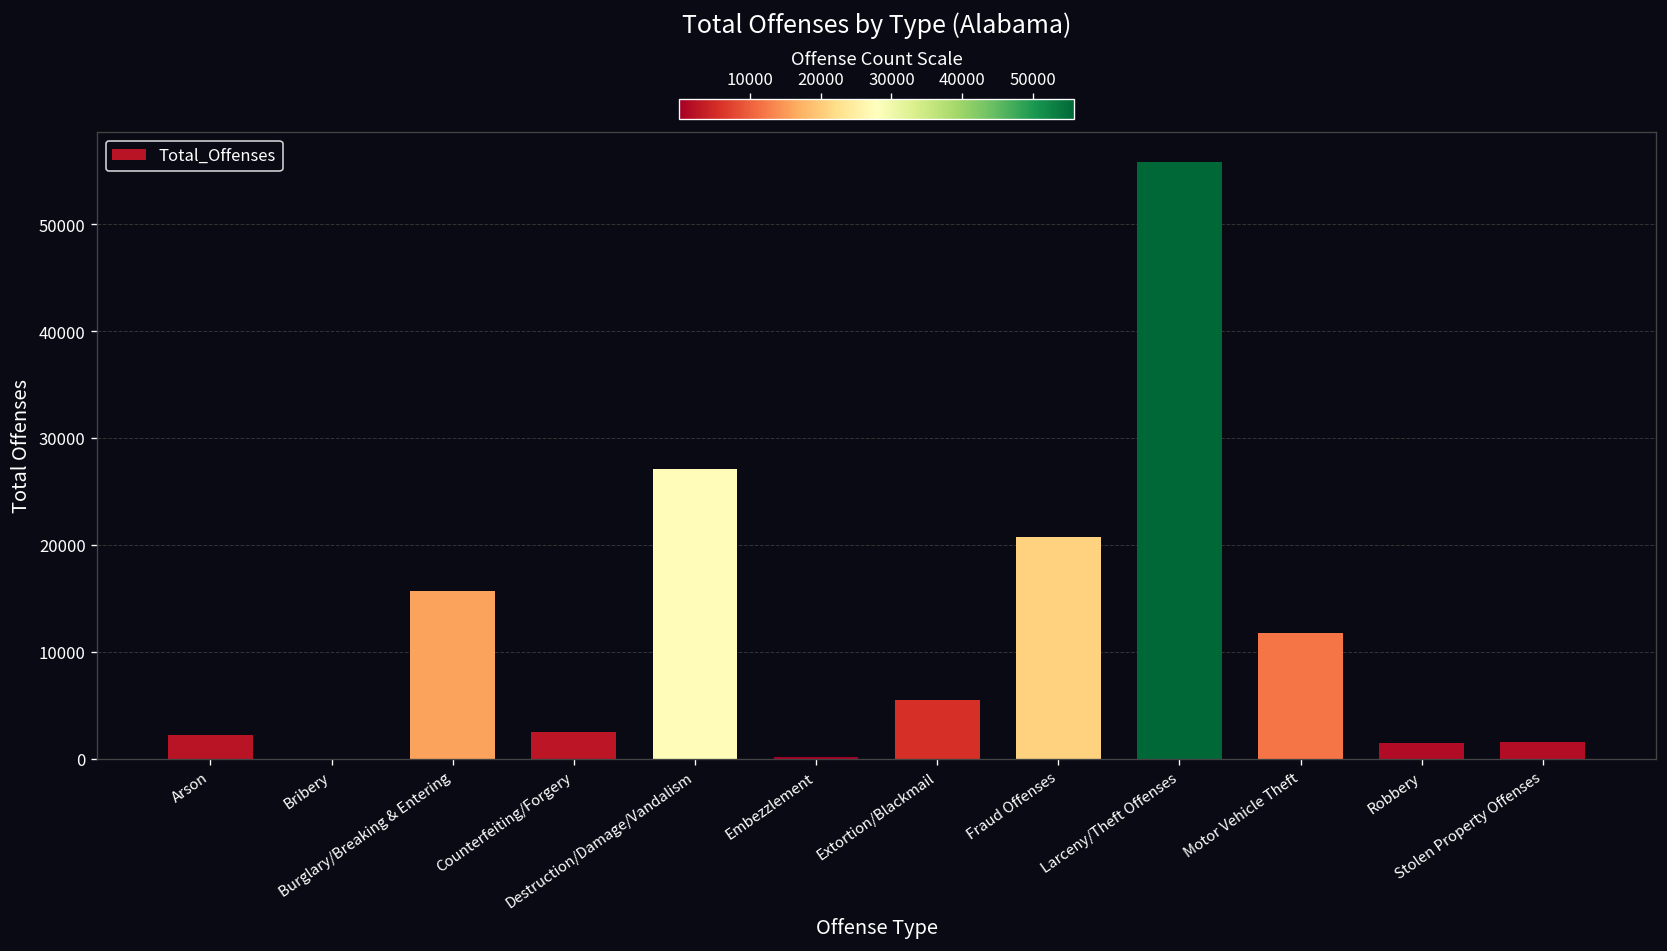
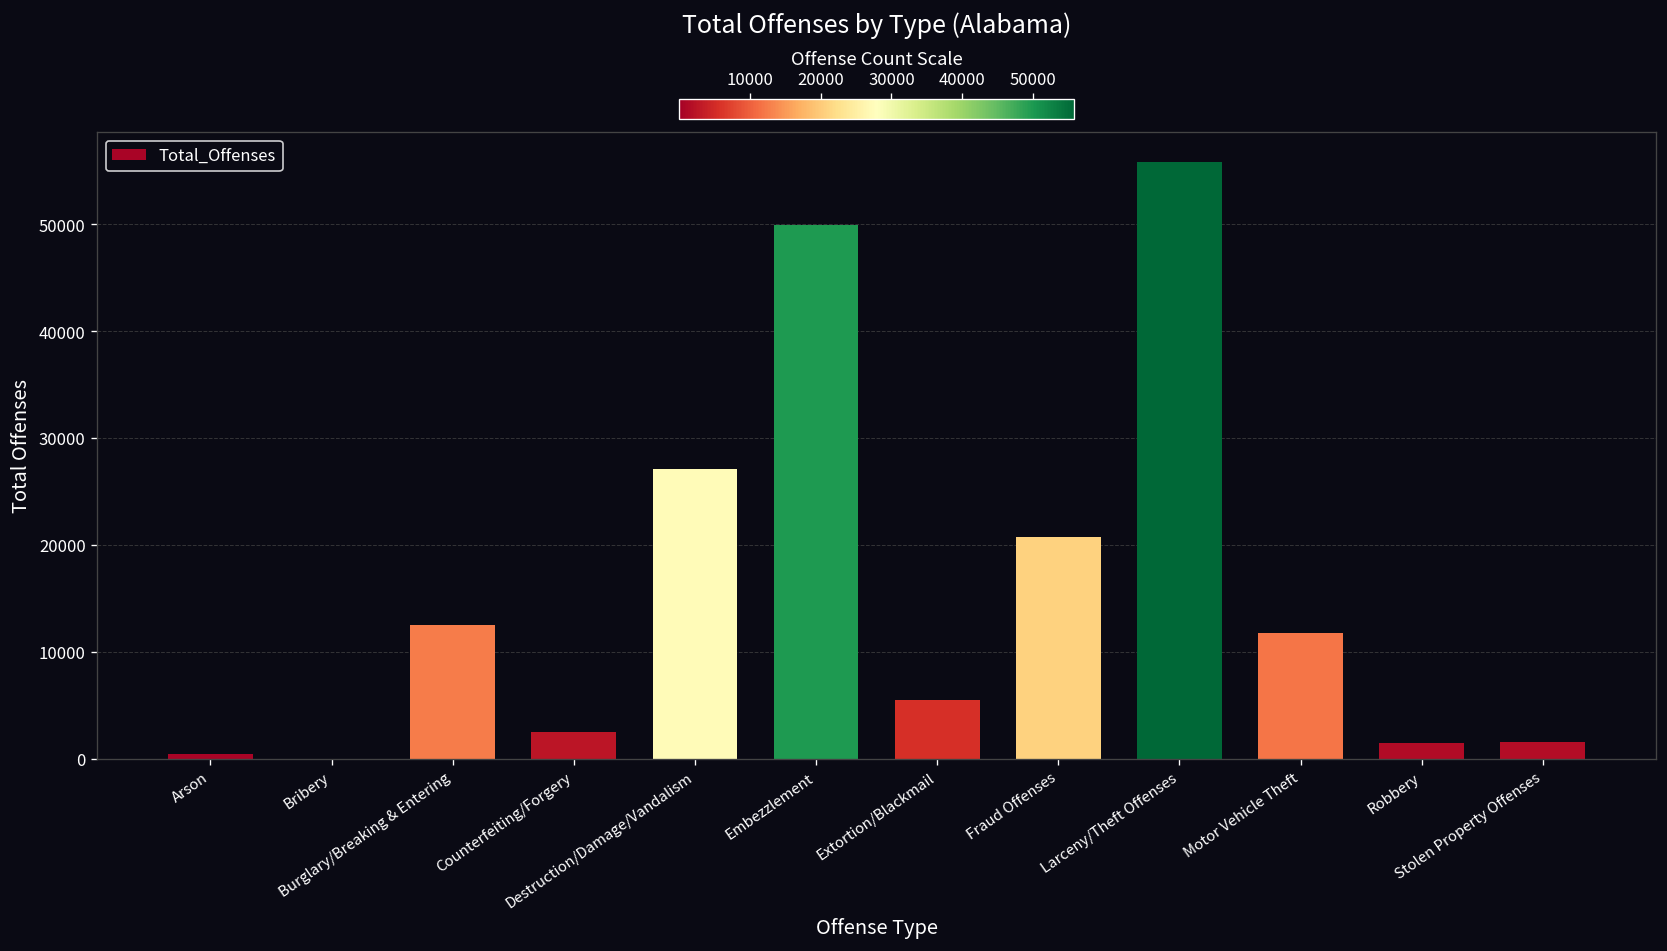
  {
-   "Arson": 2000,
-   "Burglary/Breaking & Entering": 16000,
+   "Arson": 0,
+   "Burglary/Breaking & Entering": 12000,
    "Counterfeiting/Forgery": 2000,
    "Destruction/Damage/Vandalism": 27000,
-   "Embezzlement": 0,
+   "Embezzlement": 50000,
    "Extortion/Blackmail": 6000,
    "Fraud Offenses": 21000,
    "Larceny/Theft Offenses": 56000,
    "Motor Vehicle Theft": 12000,
    "Robbery": 1000,
    "Stolen Property Offenses": 2000
  }
